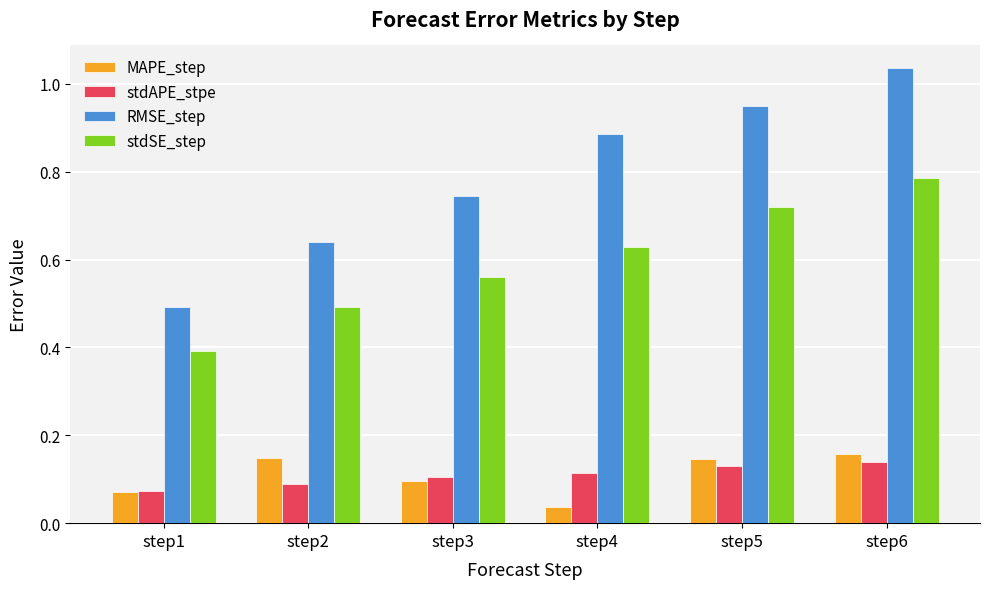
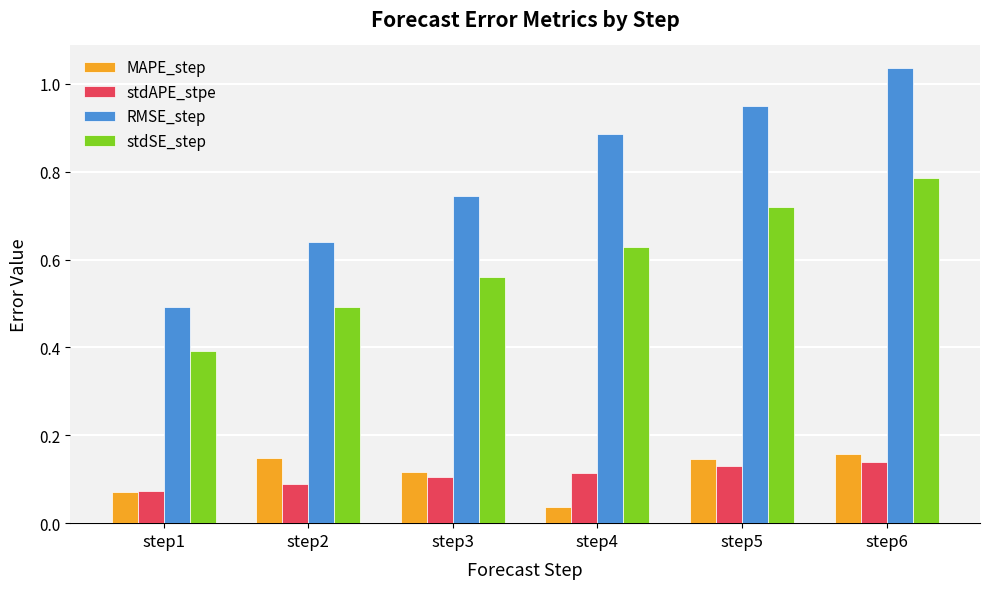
  {
    "MAPE_step": {
      "step1": 0.07,
      "step2": 0.15,
-     "step3": 0.10,
+     "step3": 0.12,
      "step4": 0.04,
      "step5": 0.15,
      "step6": 0.16
    },
    "stdAPE_stpe": {
      "step1": 0.07,
      "step2": 0.09,
      "step3": 0.11,
      "step4": 0.11,
      "step5": 0.13,
      "step6": 0.14
    },
    "RMSE_step": {
      "step1": 0.49,
      "step2": 0.64,
      "step3": 0.74,
      "step4": 0.89,
      "step5": 0.95,
      "step6": 1.04
    },
    "stdSE_step": {
      "step1": 0.39,
      "step2": 0.49,
      "step3": 0.56,
      "step4": 0.63,
      "step5": 0.72,
      "step6": 0.79
    }
  }
